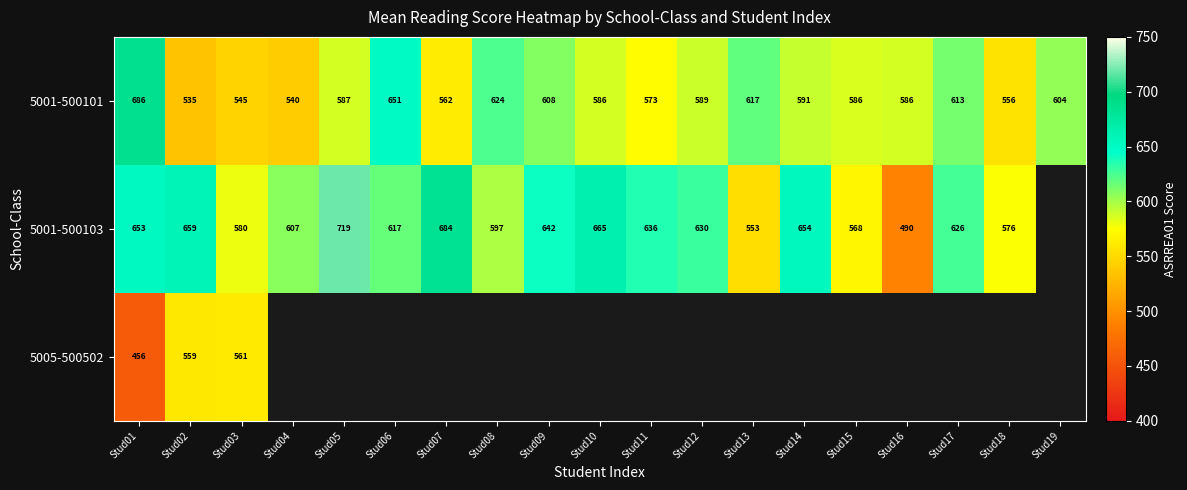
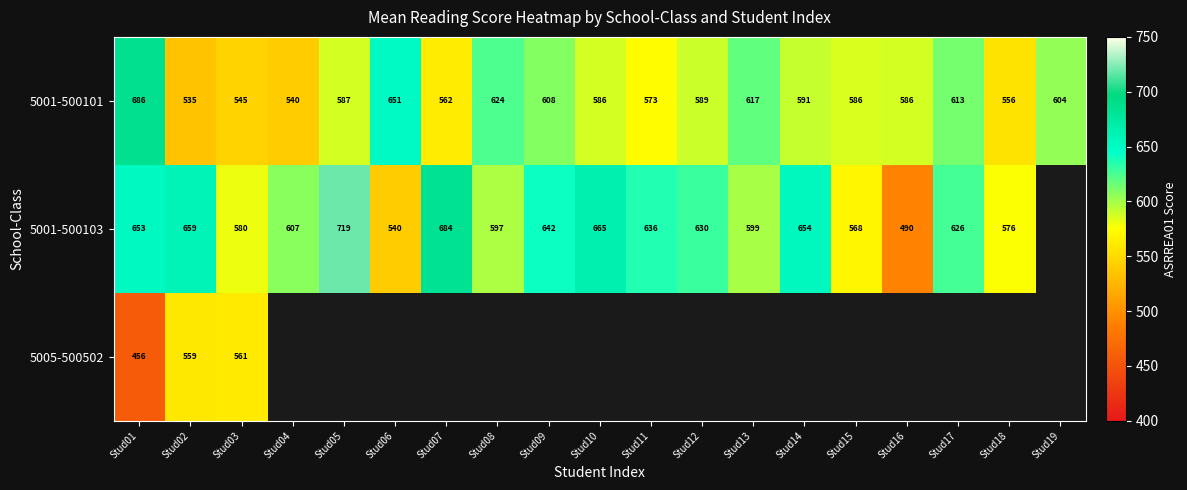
  {
    "5001-500101": {
      "Stud01": 686,
      "Stud02": 535,
      "Stud03": 545,
      "Stud04": 540,
      "Stud05": 587,
      "Stud06": 651,
      "Stud07": 562,
      "Stud08": 624,
      "Stud09": 608,
      "Stud10": 586,
      "Stud11": 573,
      "Stud12": 589,
      "Stud13": 617,
      "Stud14": 591,
      "Stud15": 586,
      "Stud16": 586,
      "Stud17": 613,
      "Stud18": 556,
      "Stud19": 604
    },
    "5001-500103": {
      "Stud01": 653,
      "Stud02": 659,
      "Stud03": 580,
      "Stud04": 607,
      "Stud05": 719,
-     "Stud06": 617,
+     "Stud06": 540,
      "Stud07": 684,
      "Stud08": 597,
      "Stud09": 642,
      "Stud10": 665,
      "Stud11": 636,
      "Stud12": 630,
-     "Stud13": 553,
+     "Stud13": 599,
      "Stud14": 654,
      "Stud15": 568,
      "Stud16": 490,
      "Stud17": 626,
      "Stud18": 576
    },
    "5005-500502": {
      "Stud01": 456,
      "Stud02": 559,
      "Stud03": 561
    }
  }
